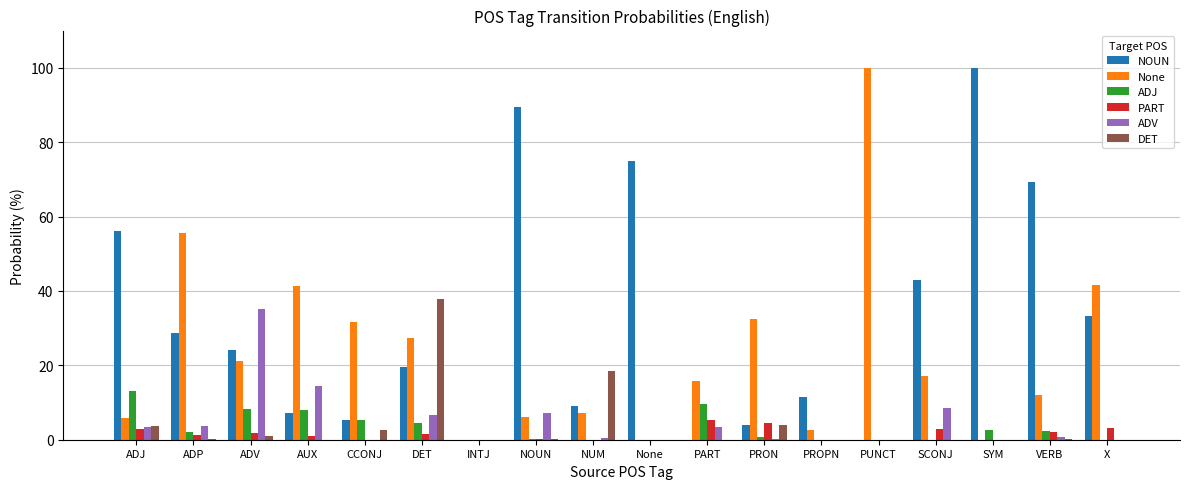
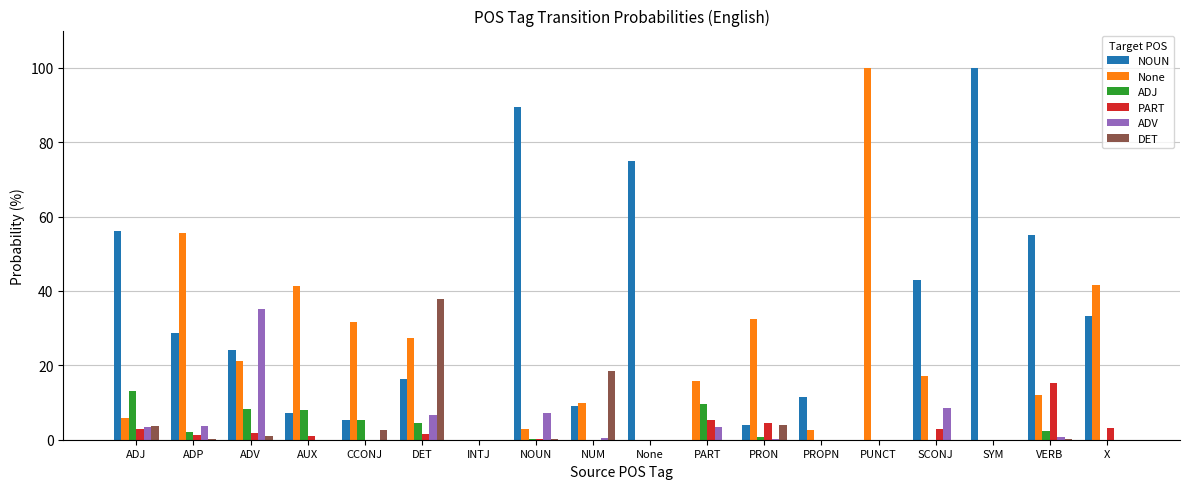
  {
    "NOUN": {
      "ADJ": 56,
      "ADP": 29,
      "ADV": 24,
      "AUX": 7,
      "CCONJ": 5,
-     "DET": 20,
+     "DET": 16,
      "INTJ": 0,
      "NOUN": 90,
      "NUM": 9,
      "None": 75,
      "PART": 0,
      "PRON": 4,
      "PROPN": 11,
      "PUNCT": 0,
      "SCONJ": 43,
      "SYM": 100,
-     "VERB": 69,
+     "VERB": 55,
      "X": 33
    },
    "None": {
      "ADJ": 6,
      "ADP": 56,
      "ADV": 21,
      "AUX": 41,
      "CCONJ": 32,
      "DET": 27,
      "INTJ": 0,
-     "NOUN": 6,
-     "NUM": 7,
+     "NOUN": 3,
+     "NUM": 10,
      "None": 0,
      "PART": 16,
      "PRON": 32,
      "PROPN": 3,
      "PUNCT": 100,
      "SCONJ": 17,
      "SYM": 0,
      "VERB": 12,
      "X": 42
    },
    "ADJ": {
      "ADJ": 13,
      "ADP": 2,
      "ADV": 8,
      "AUX": 8,
      "CCONJ": 5,
      "DET": 4,
      "INTJ": 0,
      "NUM": 0,
      "None": 0,
      "PART": 10,
      "PROPN": 0,
      "PUNCT": 0,
      "SCONJ": 0,
-     "SYM": 3,
+     "SYM": 0,
      "VERB": 2,
      "X": 0
    },
    "PART": {
      "ADJ": 3,
      "ADP": 1,
      "ADV": 2,
      "AUX": 1,
      "CCONJ": 0,
      "DET": 2,
      "INTJ": 0,
      "NUM": 0,
      "None": 0,
      "PART": 5,
      "PRON": 5,
      "PROPN": 0,
      "PUNCT": 0,
      "SCONJ": 3,
      "SYM": 0,
-     "VERB": 2,
+     "VERB": 15,
      "X": 3
    },
    "ADV": {
      "ADJ": 3,
      "ADP": 4,
      "ADV": 35,
-     "AUX": 14,
+     "AUX": 0,
      "CCONJ": 0,
      "DET": 7,
      "INTJ": 0,
      "NOUN": 7,
      "None": 0,
      "PART": 4,
      "PROPN": 0,
      "PUNCT": 0,
      "SCONJ": 9,
      "SYM": 0,
      "VERB": 1,
      "X": 0
    },
    "DET": {
      "ADJ": 4,
      "ADV": 1,
      "AUX": 0,
      "CCONJ": 3,
      "DET": 38,
      "INTJ": 0,
      "NUM": 19,
      "None": 0,
      "PART": 0,
      "PRON": 4,
      "PROPN": 0,
      "PUNCT": 0,
      "SCONJ": 0,
      "SYM": 0,
      "X": 0
    }
  }
